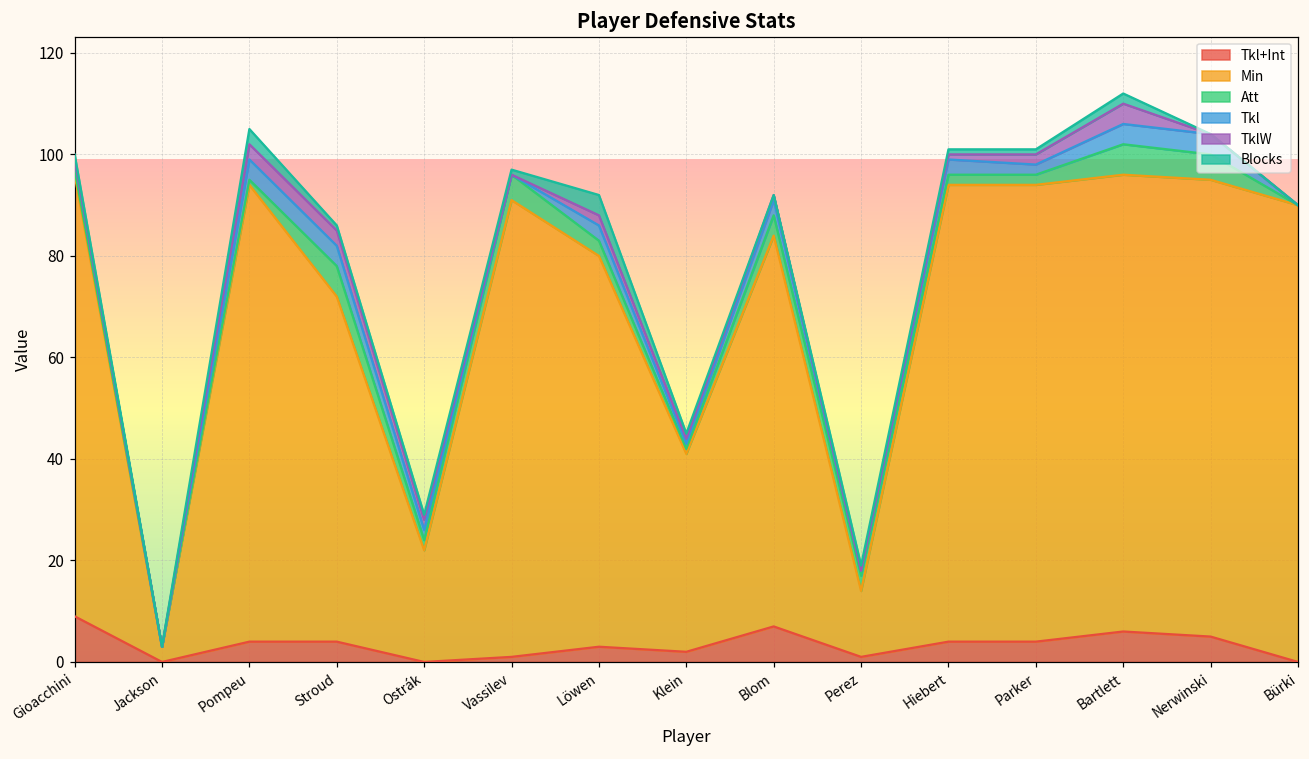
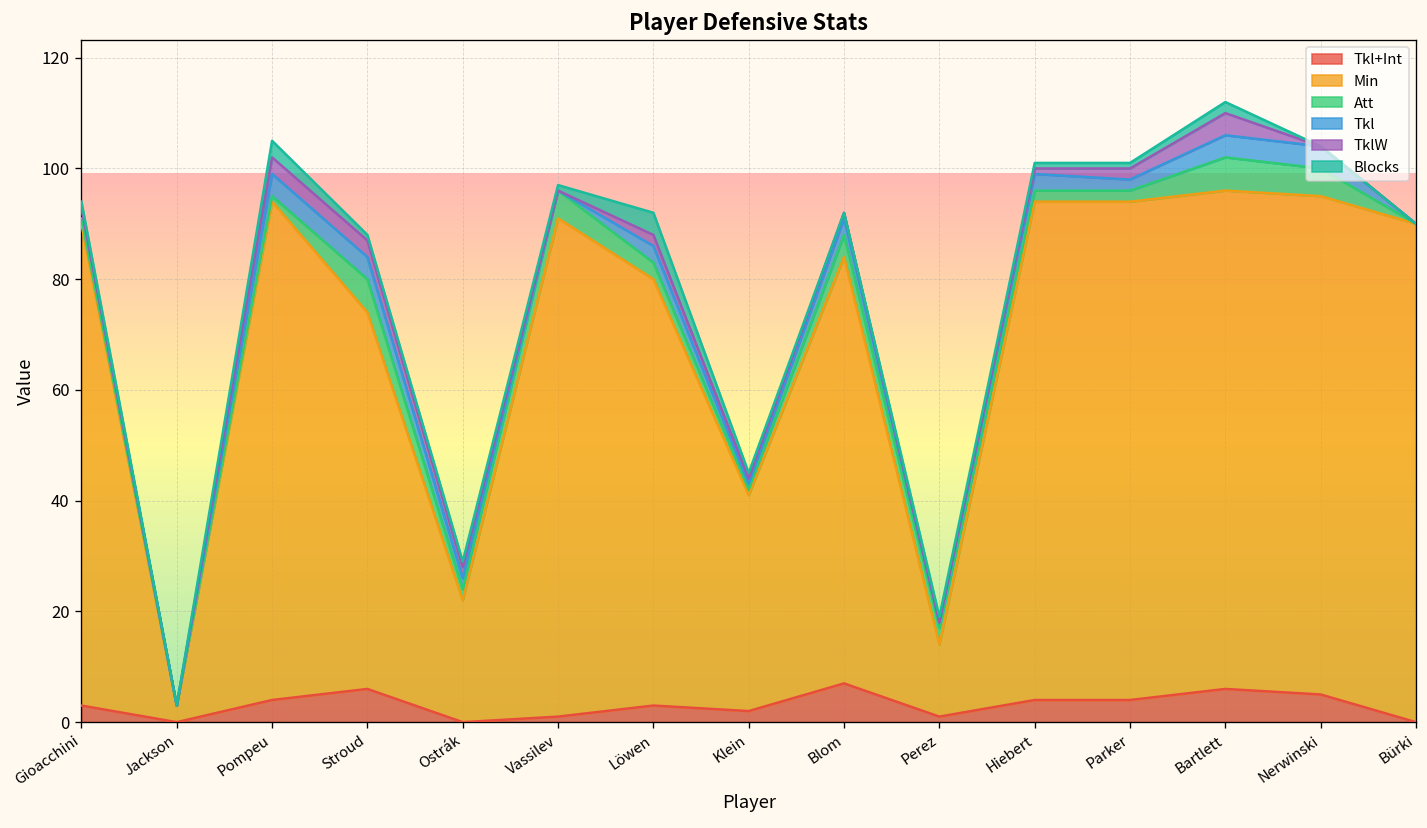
  {
    "Tkl+Int": {
-     "Gioacchini": 9,
+     "Gioacchini": 3,
      "Jackson": 0,
      "Pompeu": 4,
-     "Stroud": 4,
+     "Stroud": 6,
      "Ostrák": 0,
      "Vassilev": 1,
      "Löwen": 3,
      "Klein": 2,
      "Blom": 7,
      "Perez": 1,
      "Hiebert": 4,
      "Parker": 4,
      "Bartlett": 6,
      "Nerwinski": 5,
      "Bürki": 0
    },
    "Min": {
      "Gioacchini": 87,
      "Pompeu": 90,
      "Stroud": 68,
      "Ostrák": 22,
      "Vassilev": 90,
      "Löwen": 77,
      "Klein": 39,
      "Blom": 77,
      "Perez": 13,
      "Hiebert": 90,
      "Parker": 90,
      "Bartlett": 90,
      "Nerwinski": 90
    },
    "Tkl": {
      "Pompeu": 4,
      "Stroud": 4,
      "Ostrák": 2,
      "Löwen": 3,
      "Klein": 1,
      "Blom": 3,
      "Hiebert": 3,
      "Parker": 2,
      "Bartlett": 4
    },
    "TklW": {
      "Pompeu": 3,
      "Stroud": 3,
      "Ostrák": 2,
      "Löwen": 2,
      "Klein": 1,
      "Hiebert": 1,
      "Parker": 2,
      "Bartlett": 4
    }
  }
